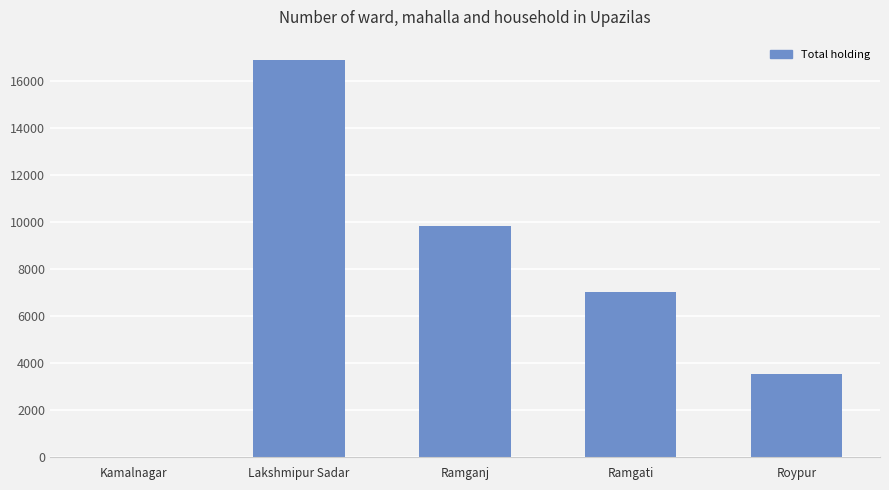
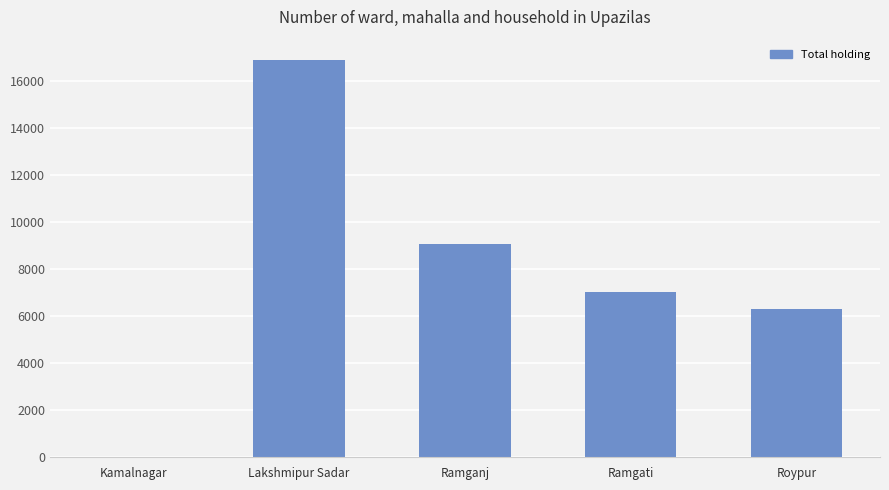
  {
    "Kamalnagar": 0,
    "Lakshmipur Sadar": 16900,
-   "Ramganj": 9800,
+   "Ramganj": 9100,
    "Ramgati": 7000,
-   "Roypur": 3500
+   "Roypur": 6300
  }
